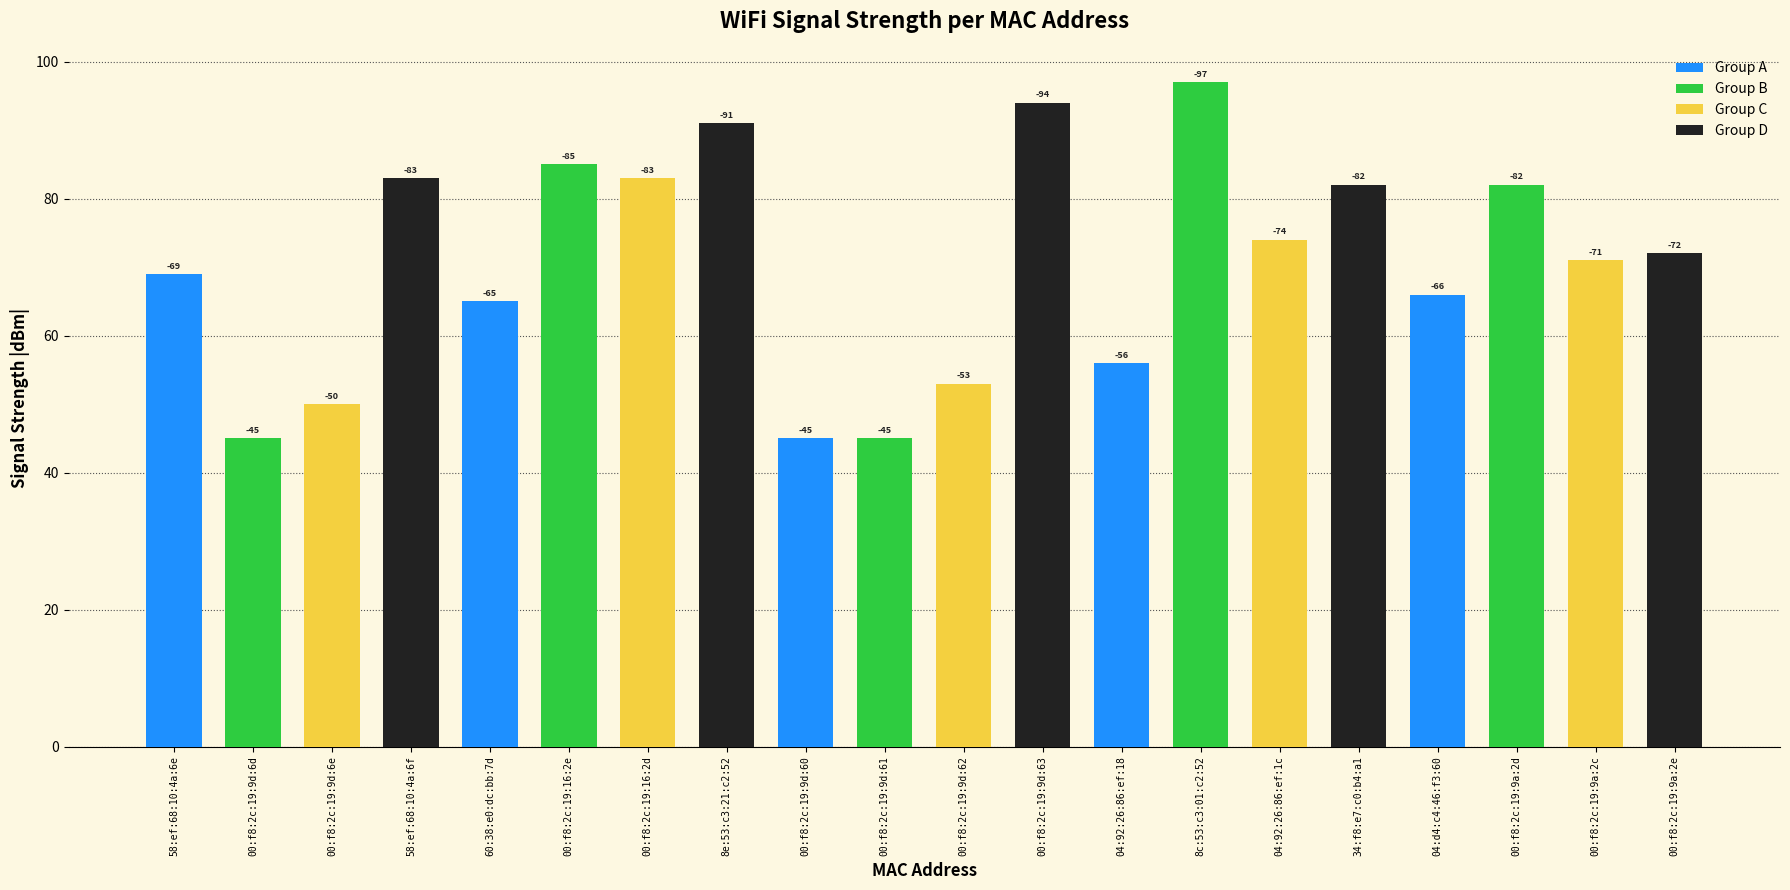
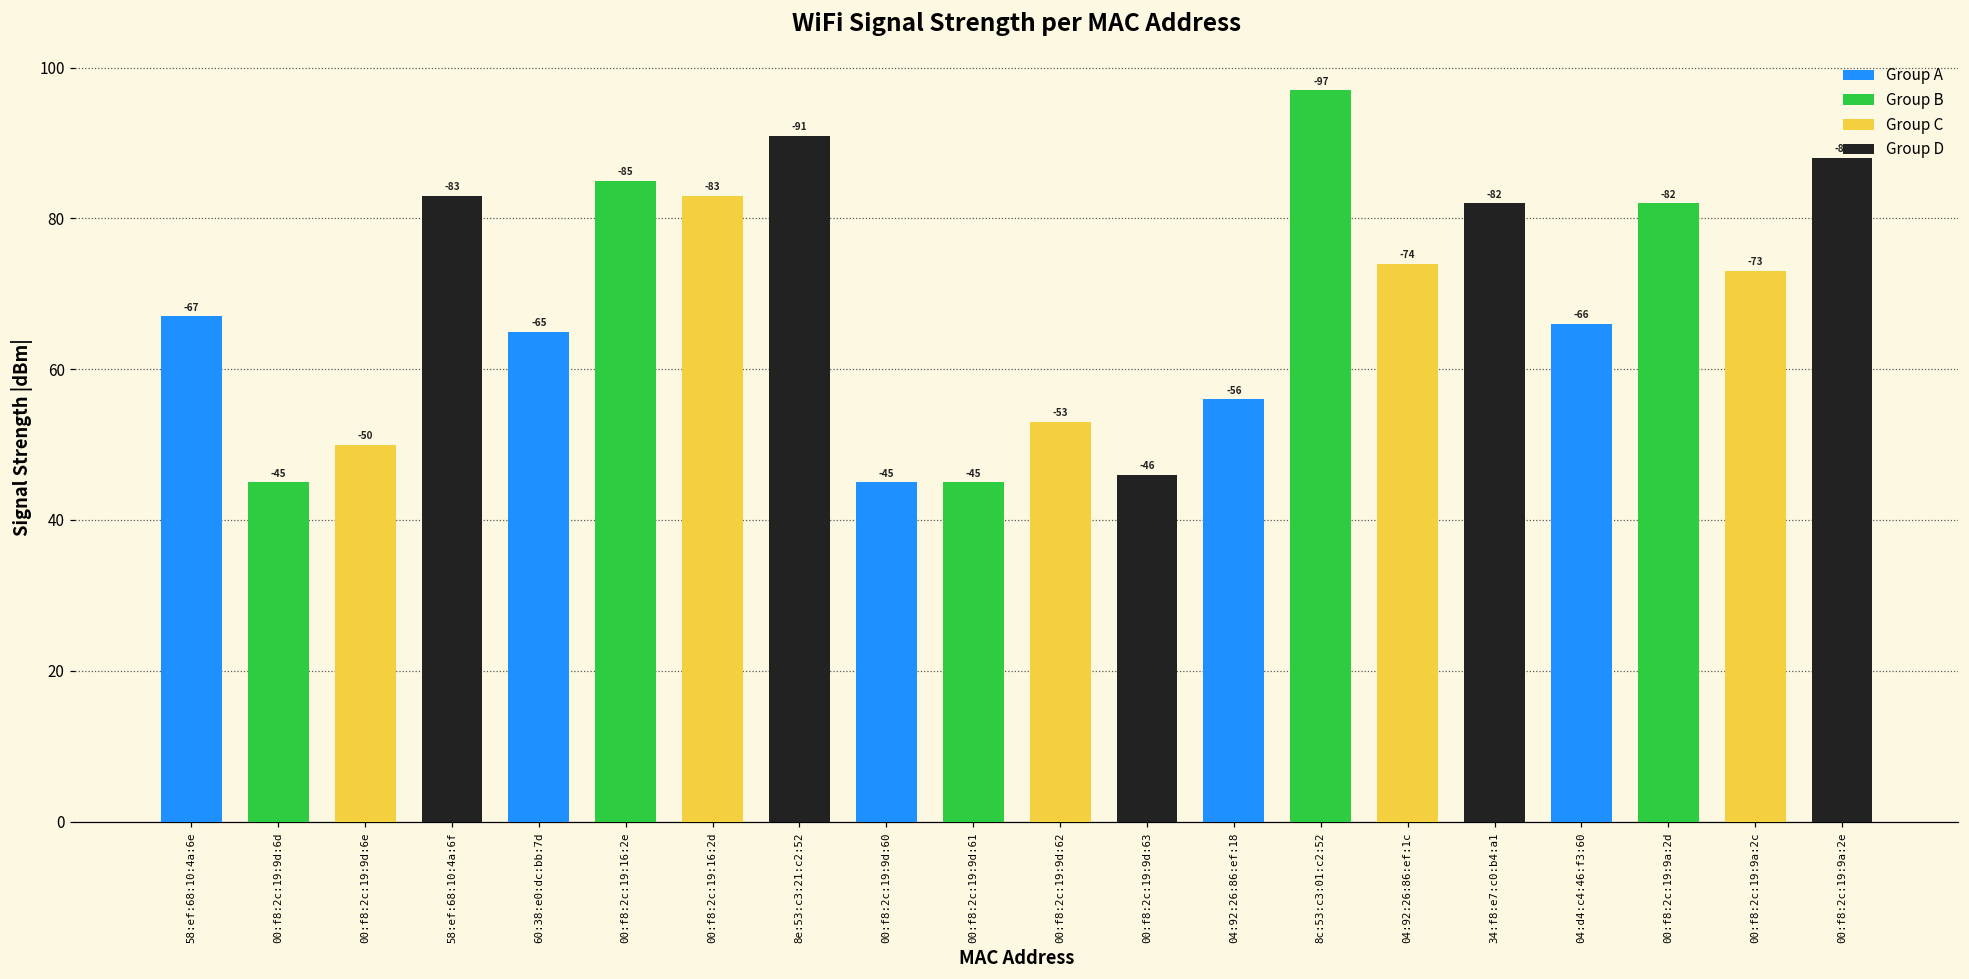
  {
-   "58:ef:68:10:4a:6e": -69,
-   "00:f8:2c:19:9d:63": -94,
-   "00:f8:2c:19:9a:2c": -71,
-   "00:f8:2c:19:9a:2e": -72
+   "58:ef:68:10:4a:6e": -67,
+   "00:f8:2c:19:9d:63": -46,
+   "00:f8:2c:19:9a:2c": -73,
+   "00:f8:2c:19:9a:2e": -88
  }
